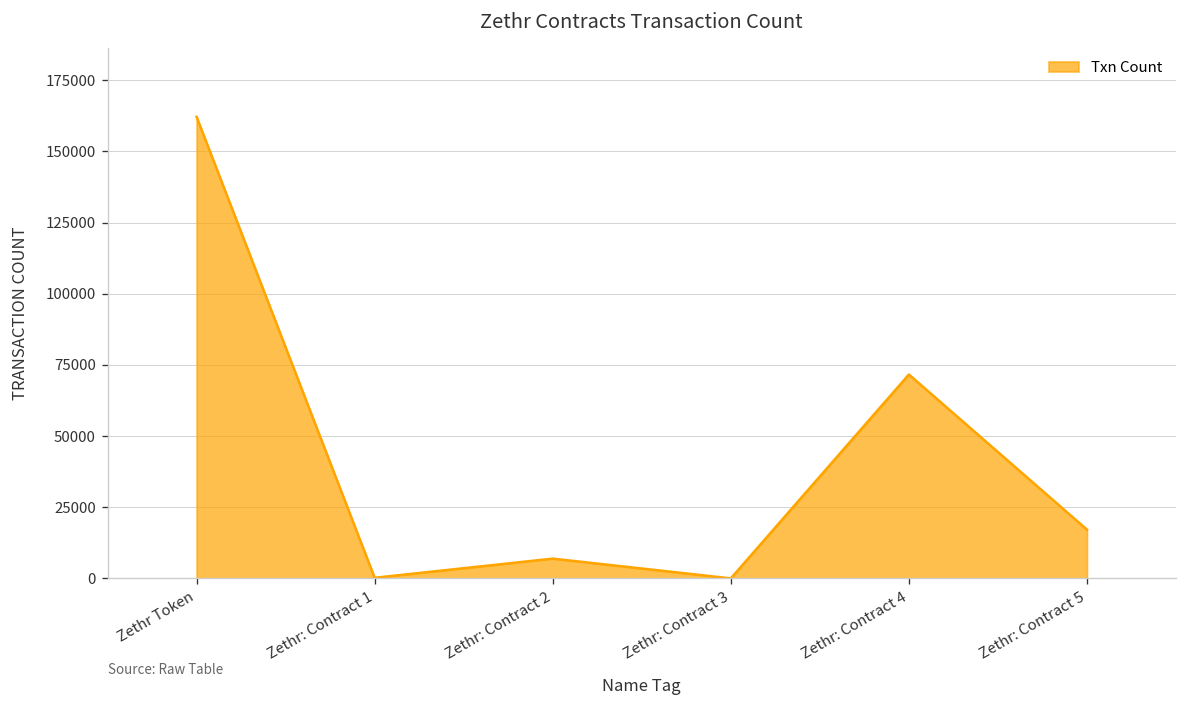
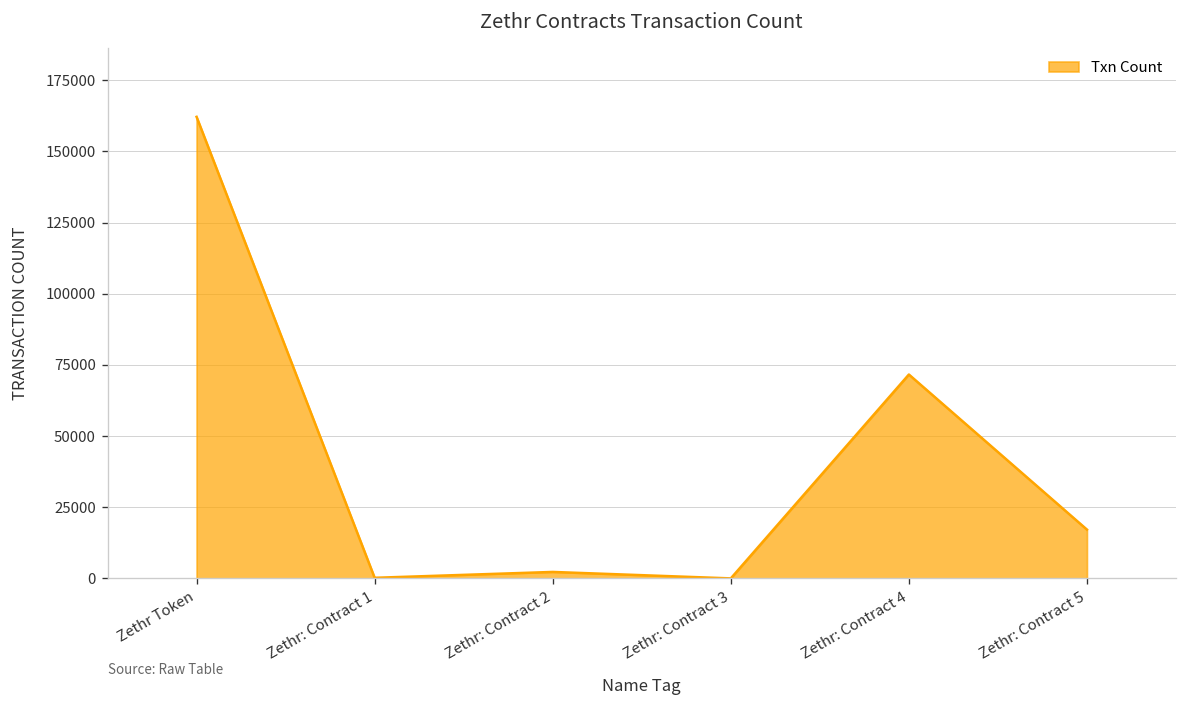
  {
    "Zethr Token": 162000,
    "Zethr: Contract 1": 0,
-   "Zethr: Contract 2": 7000,
+   "Zethr: Contract 2": 2000,
    "Zethr: Contract 3": 0,
    "Zethr: Contract 4": 72000,
    "Zethr: Contract 5": 17000
  }
